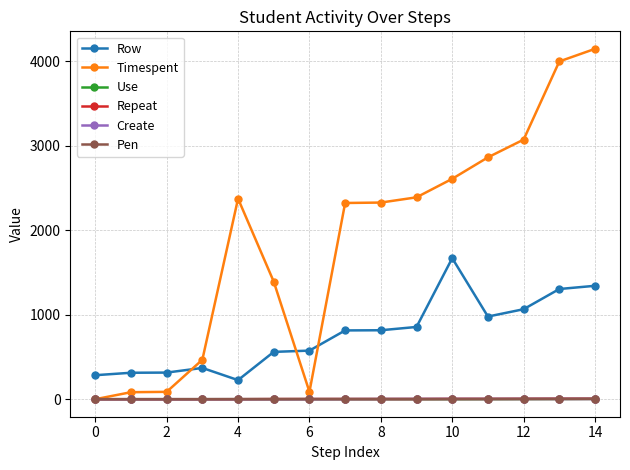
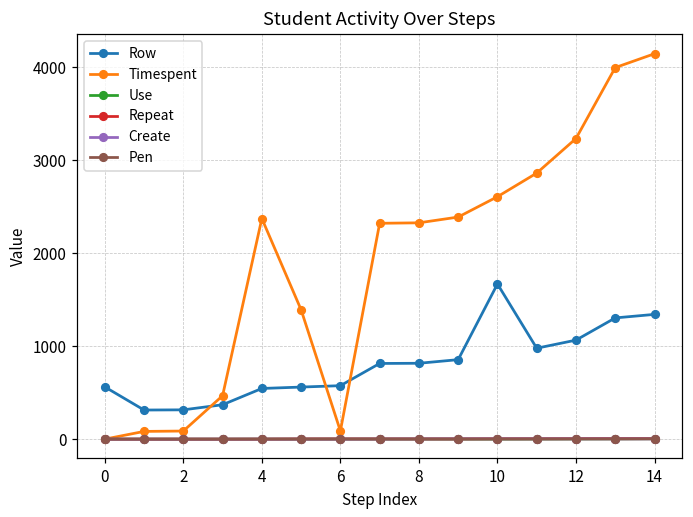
  {
    "Row": {
-     "0": 300,
+     "0": 600,
      "2": 300,
-     "4": 200,
+     "4": 500,
      "6": 600,
      "8": 800,
      "10": 1700,
      "12": 1100,
      "14": 1300
    },
    "Timespent": {
      "2": 100,
      "4": 2400,
      "6": 100,
      "8": 2300,
      "10": 2600,
-     "12": 3100,
+     "12": 3200,
      "14": 4100
    },
    "Pen": {
      "2": 0,
      "4": 0,
      "6": 0,
      "8": 0,
      "10": 0,
      "12": 0,
      "14": 0
    }
  }
